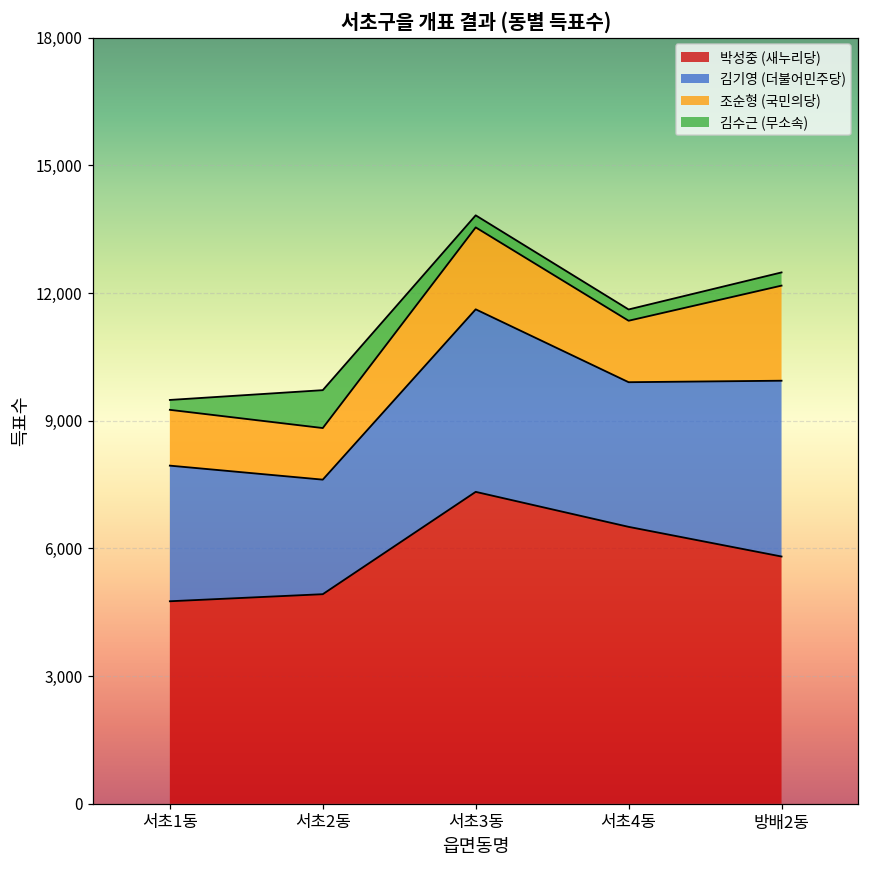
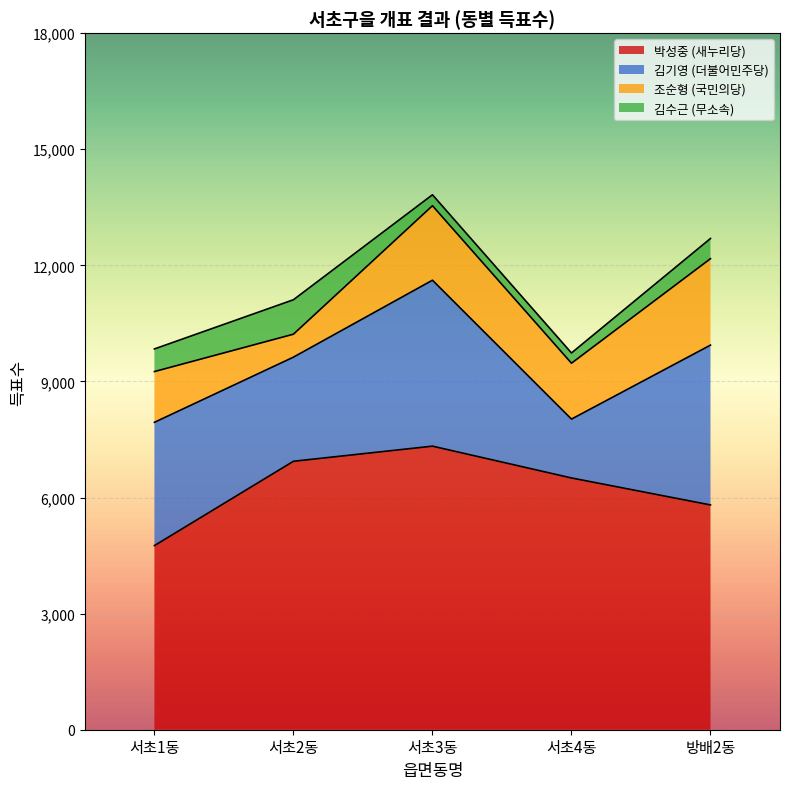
  {
    "박성중 (새누리당)": {
      "서초1동": "4,800",
-     "서초2동": "4,900",
+     "서초2동": "6,900",
      "서초3동": "7,300",
      "서초4동": "6,500",
      "방배2동": "5,800"
    },
    "김기영 (더불어민주당)": {
      "서초1동": "3,200",
      "서초2동": "2,700",
      "서초3동": "4,300",
-     "서초4동": "3,400",
+     "서초4동": "1,500",
      "방배2동": "4,100"
    },
    "조순형 (국민의당)": {
      "서초1동": "1,300",
-     "서초2동": "1,200",
+     "서초2동": "600",
      "서초3동": "1,900",
      "서초4동": "1,400",
      "방배2동": "2,200"
    },
    "김수근 (무소속)": {
-     "서초1동": "200",
+     "서초1동": "600",
      "서초2동": "900",
      "서초3동": "300",
      "서초4동": "300",
-     "방배2동": "300"
+     "방배2동": "500"
    }
  }
